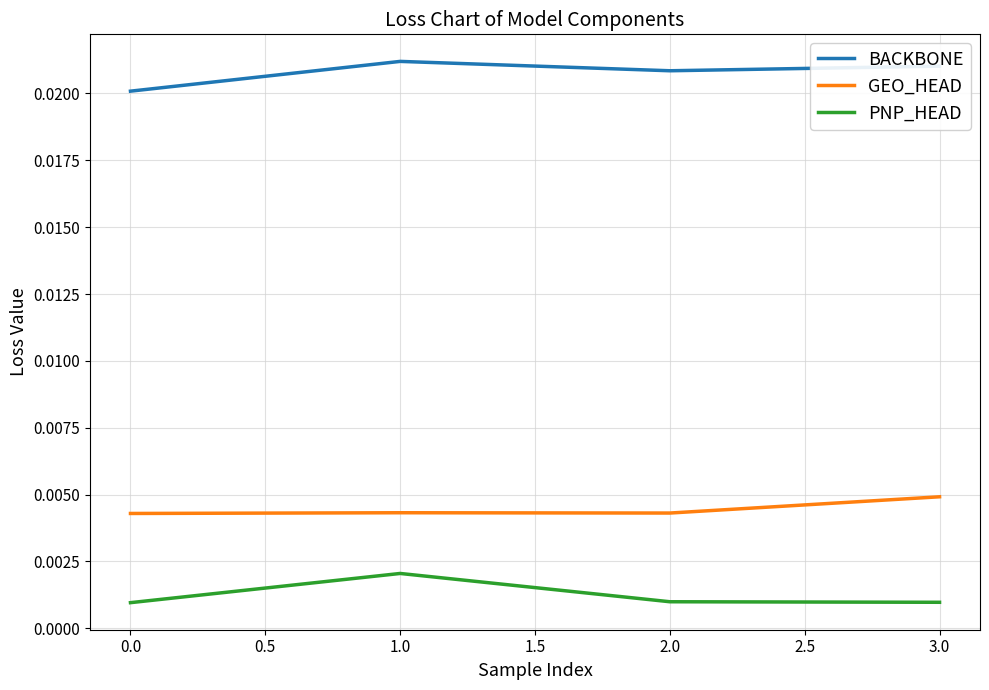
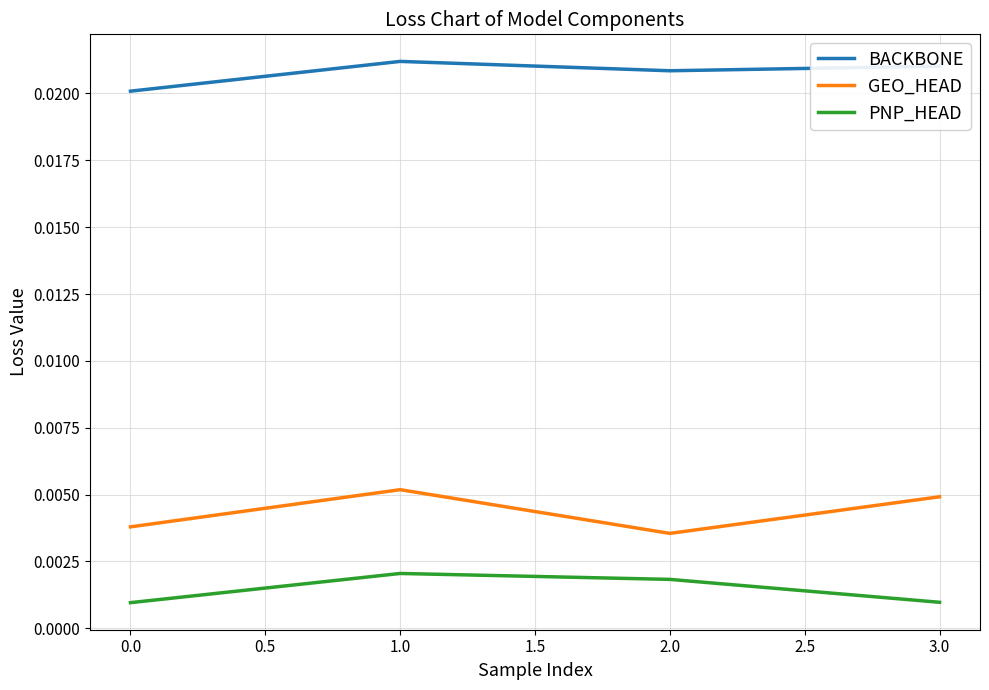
  {
    "BACKBONE": {
      "0.0": 0.0201,
      "1.0": 0.0212,
      "2.0": 0.0208
    },
    "GEO_HEAD": {
-     "0.0": 0.0043,
-     "1.0": 0.0043,
-     "2.0": 0.0043,
+     "0.0": 0.0038,
+     "1.0": 0.0052,
+     "2.0": 0.0035,
      "3.0": 0.0049
    },
    "PNP_HEAD": {
      "0.0": 0.0010,
      "1.0": 0.0021,
-     "2.0": 0.0010,
+     "2.0": 0.0018,
      "3.0": 0.0010
    }
  }
